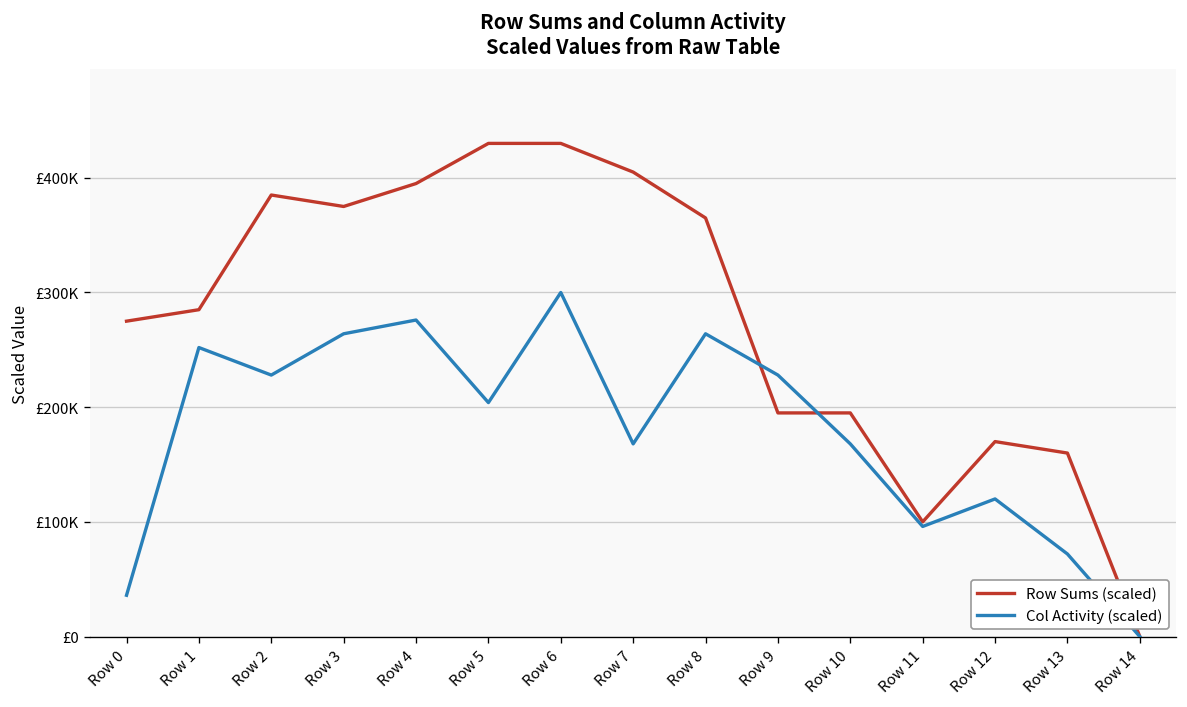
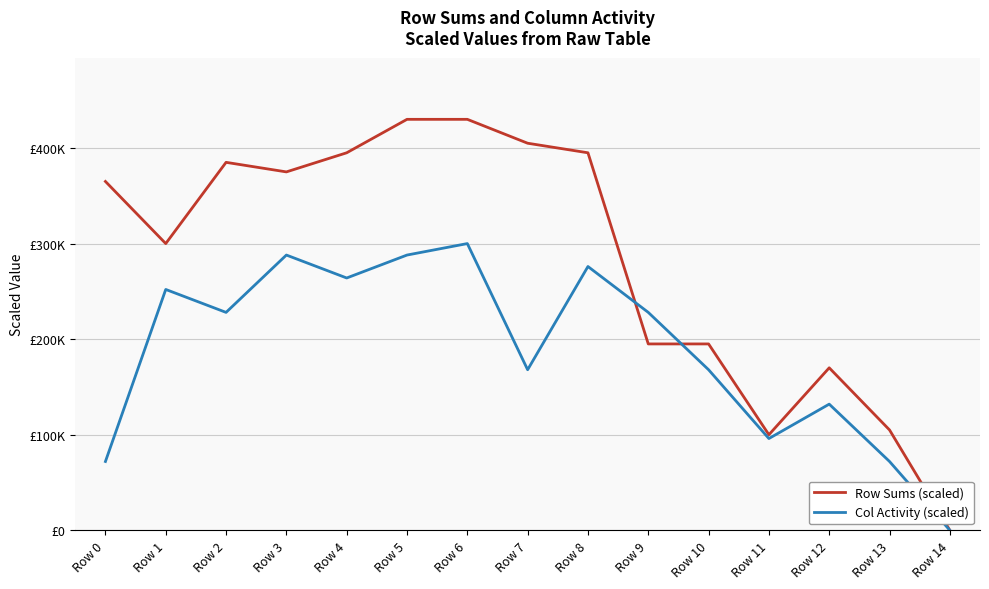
  {
    "Row Sums (scaled)": {
-     "Row 0": "£280000",
-     "Row 1": "£290000",
+     "Row 0": "£370000",
+     "Row 1": "£300000",
      "Row 2": "£390000",
      "Row 3": "£380000",
      "Row 4": "£400000",
      "Row 5": "£430000",
      "Row 6": "£430000",
      "Row 7": "£410000",
-     "Row 8": "£370000",
+     "Row 8": "£400000",
      "Row 9": "£200000",
      "Row 10": "£200000",
      "Row 11": "£100000",
      "Row 12": "£170000",
-     "Row 13": "£160000"
+     "Row 13": "£110000"
    },
    "Col Activity (scaled)": {
-     "Row 0": "£40000",
+     "Row 0": "£70000",
      "Row 1": "£250000",
      "Row 2": "£230000",
-     "Row 3": "£260000",
-     "Row 4": "£280000",
-     "Row 5": "£200000",
+     "Row 3": "£290000",
+     "Row 4": "£260000",
+     "Row 5": "£290000",
      "Row 6": "£300000",
      "Row 7": "£170000",
-     "Row 8": "£260000",
+     "Row 8": "£280000",
      "Row 9": "£230000",
      "Row 10": "£170000",
      "Row 11": "£100000",
-     "Row 12": "£120000",
+     "Row 12": "£130000",
      "Row 13": "£70000"
    }
  }
